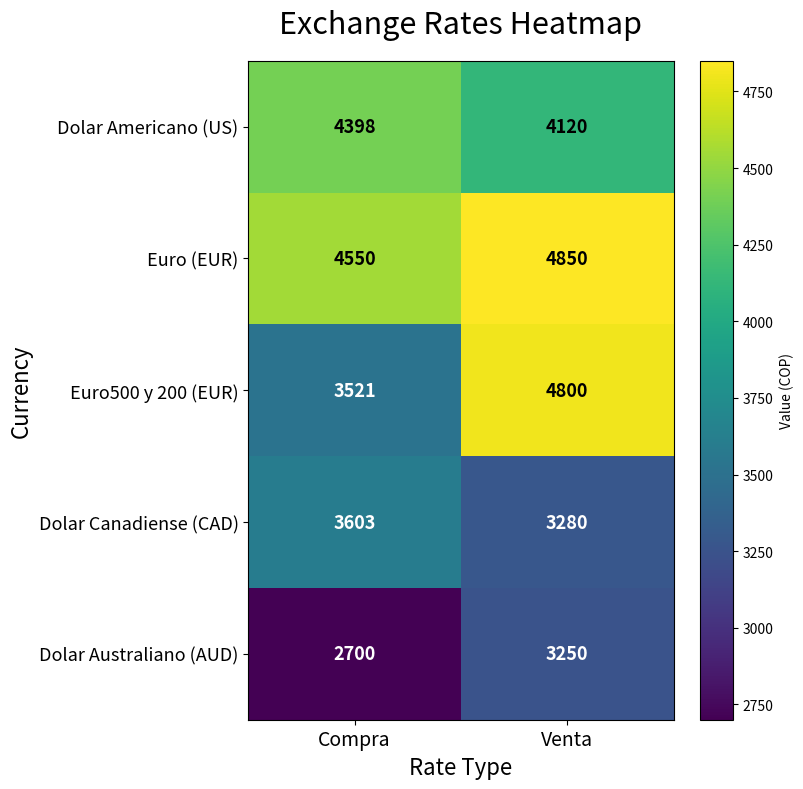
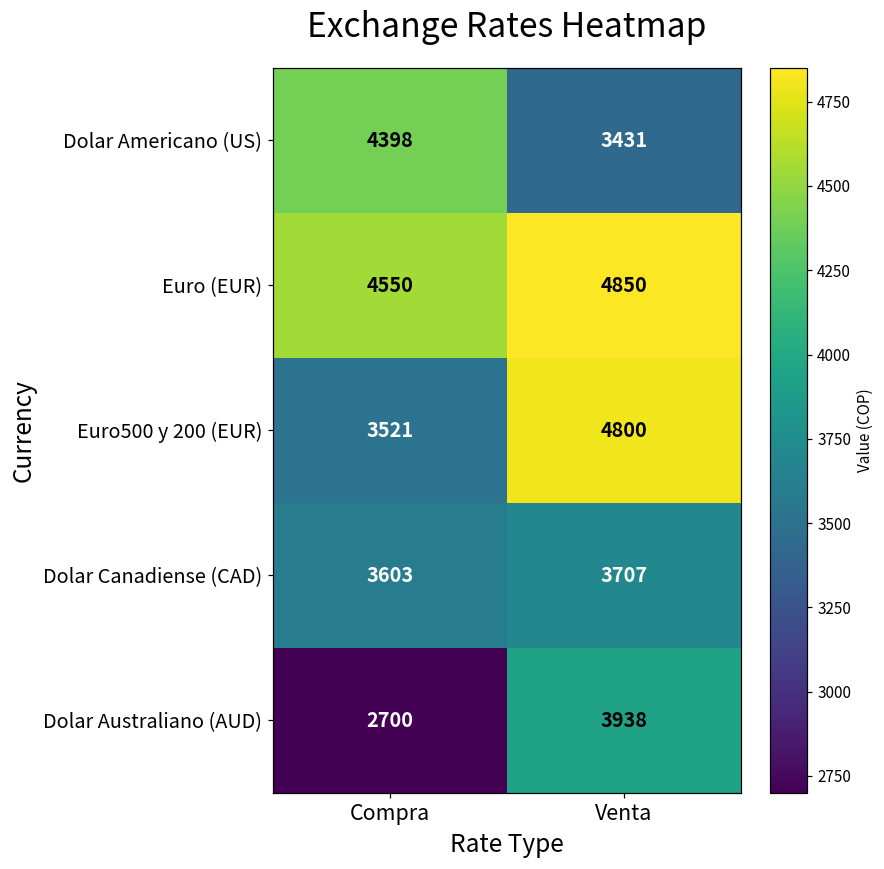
  {
    "Dolar Americano (US)": {
      "Compra": 4398,
-     "Venta": 4120
+     "Venta": 3431
    },
    "Euro (EUR)": {
      "Compra": 4550,
      "Venta": 4850
    },
    "Euro500 y 200 (EUR)": {
      "Compra": 3521,
      "Venta": 4800
    },
    "Dolar Canadiense (CAD)": {
      "Compra": 3603,
-     "Venta": 3280
+     "Venta": 3707
    },
    "Dolar Australiano (AUD)": {
      "Compra": 2700,
-     "Venta": 3250
+     "Venta": 3938
    }
  }
